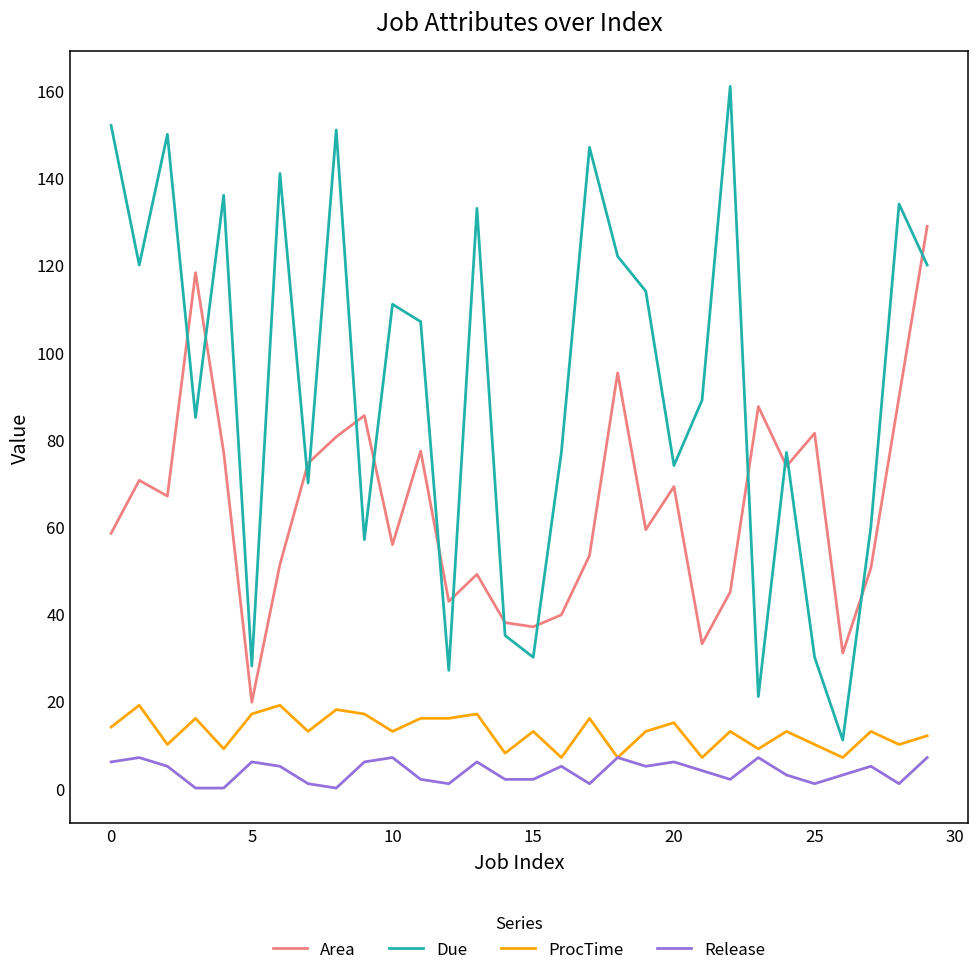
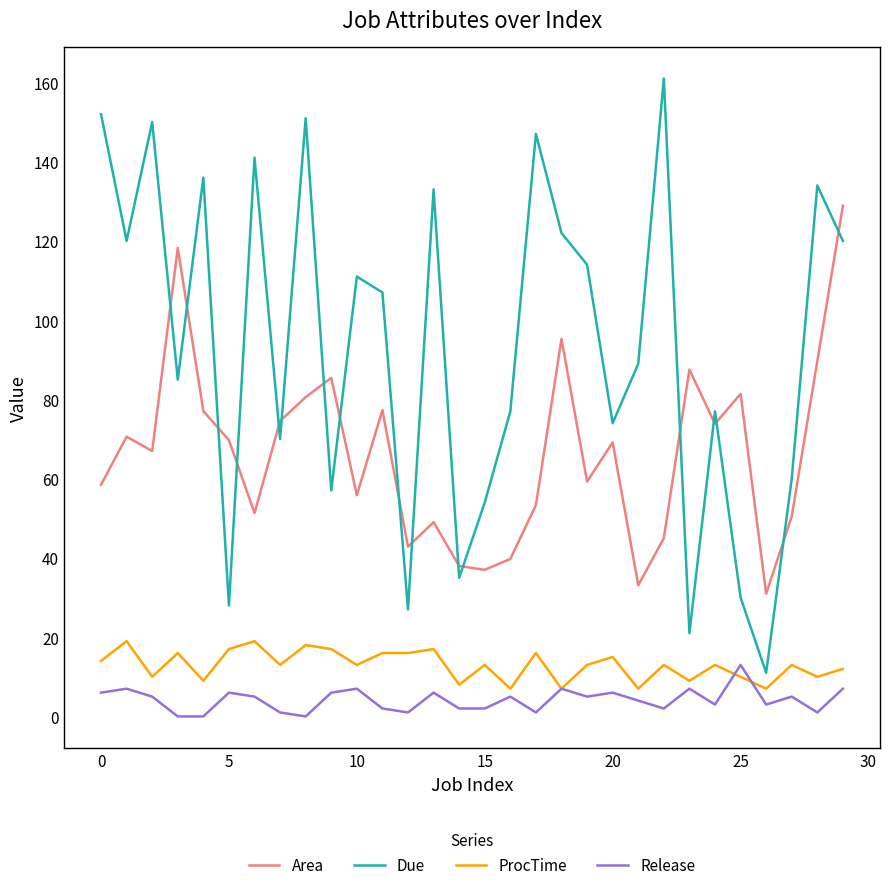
  {
    "Area": {
      "0": 58,
-     "5": 20,
+     "5": 70,
      "10": 56,
      "15": 37,
      "20": 69,
      "25": 81
    },
    "Due": {
      "0": 152,
      "5": 28,
      "10": 111,
-     "15": 30,
+     "15": 54,
      "20": 74,
      "25": 30
    },
    "ProcTime": {
      "0": 14,
      "5": 17,
      "10": 13,
      "15": 13,
      "20": 15,
      "25": 10
    },
    "Release": {
      "0": 6,
      "5": 6,
      "10": 7,
      "15": 2,
      "20": 6,
-     "25": 1
+     "25": 13
    }
  }
